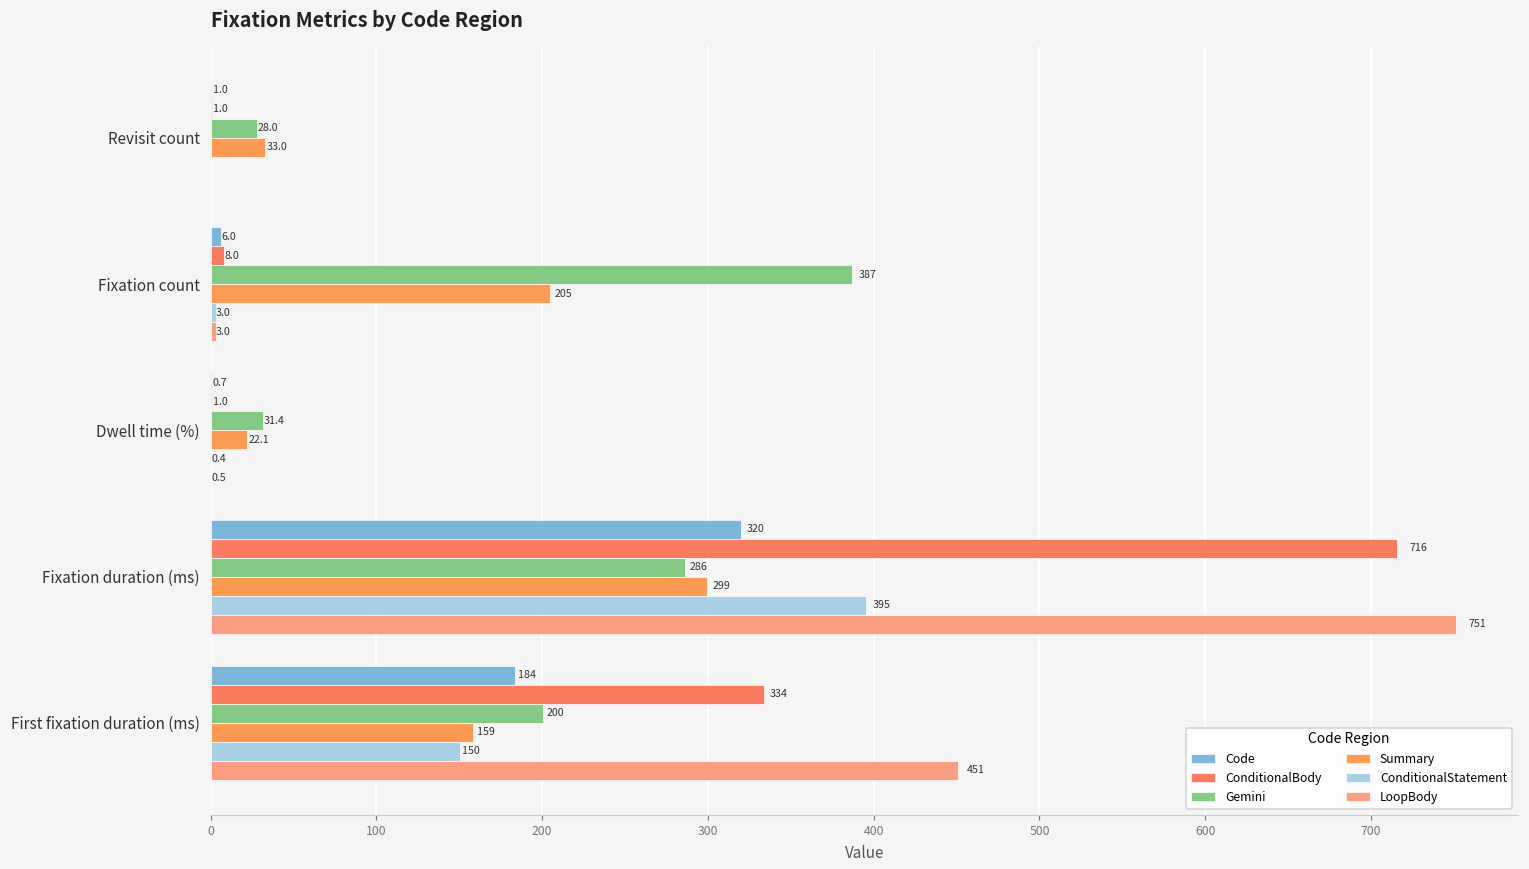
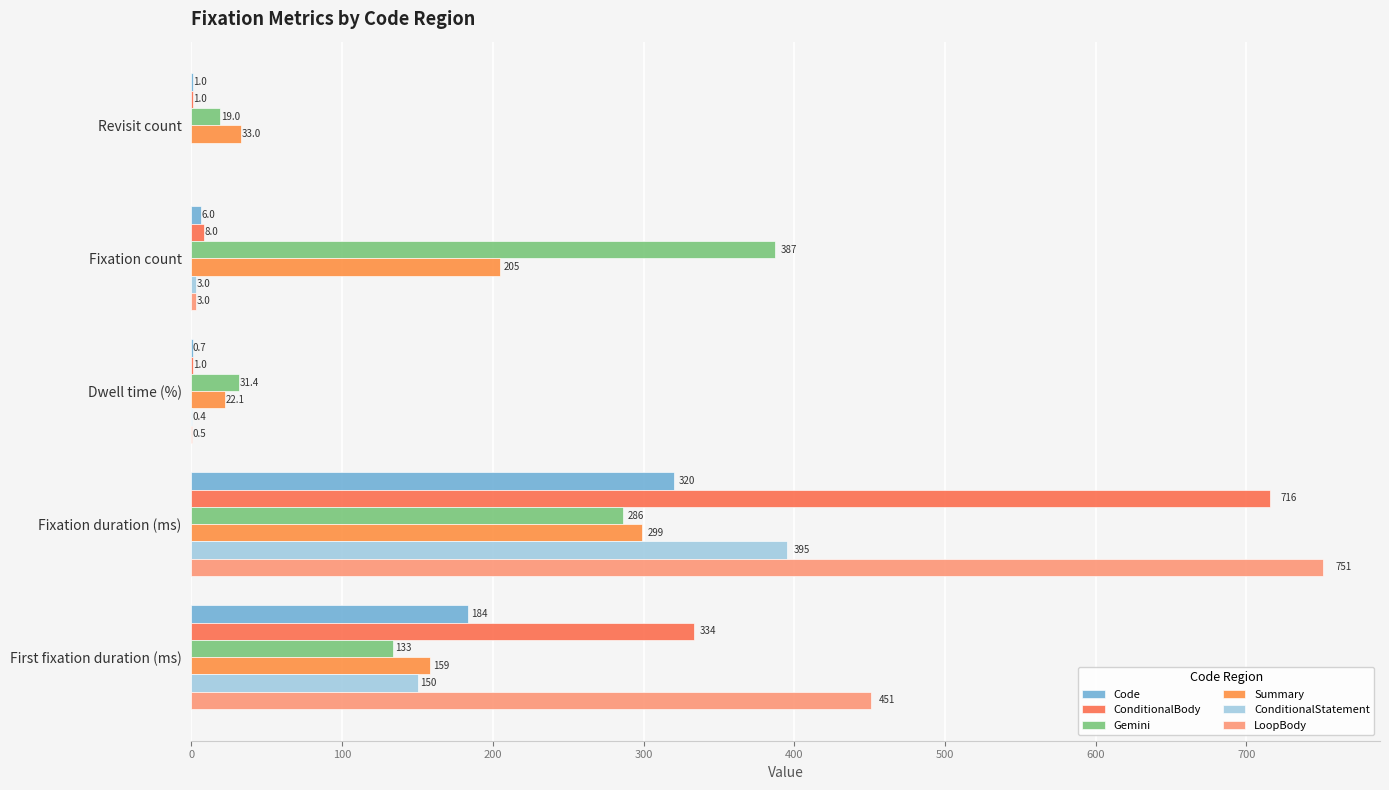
  {
    "Gemini": {
-     "Revisit count": 28.0,
+     "Revisit count": 19.0,
      "Fixation count": 387,
      "Dwell time (%)": 31.4,
      "Fixation duration (ms)": 286,
-     "First fixation duration (ms)": 200
+     "First fixation duration (ms)": 133
    }
  }
